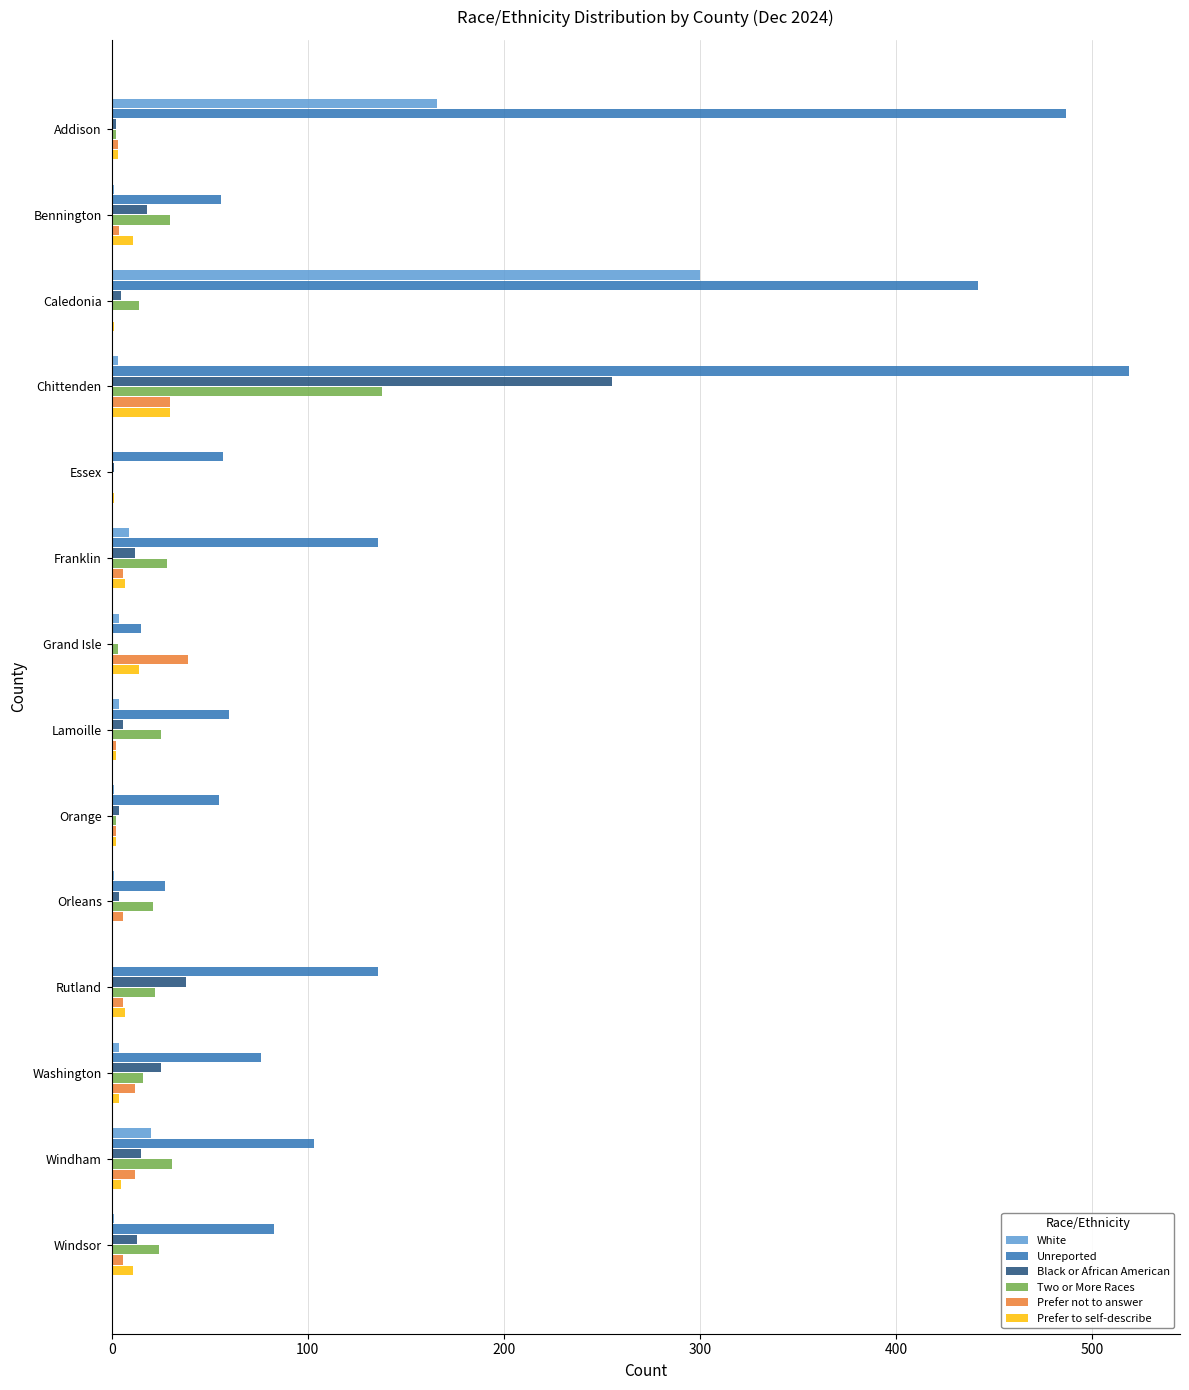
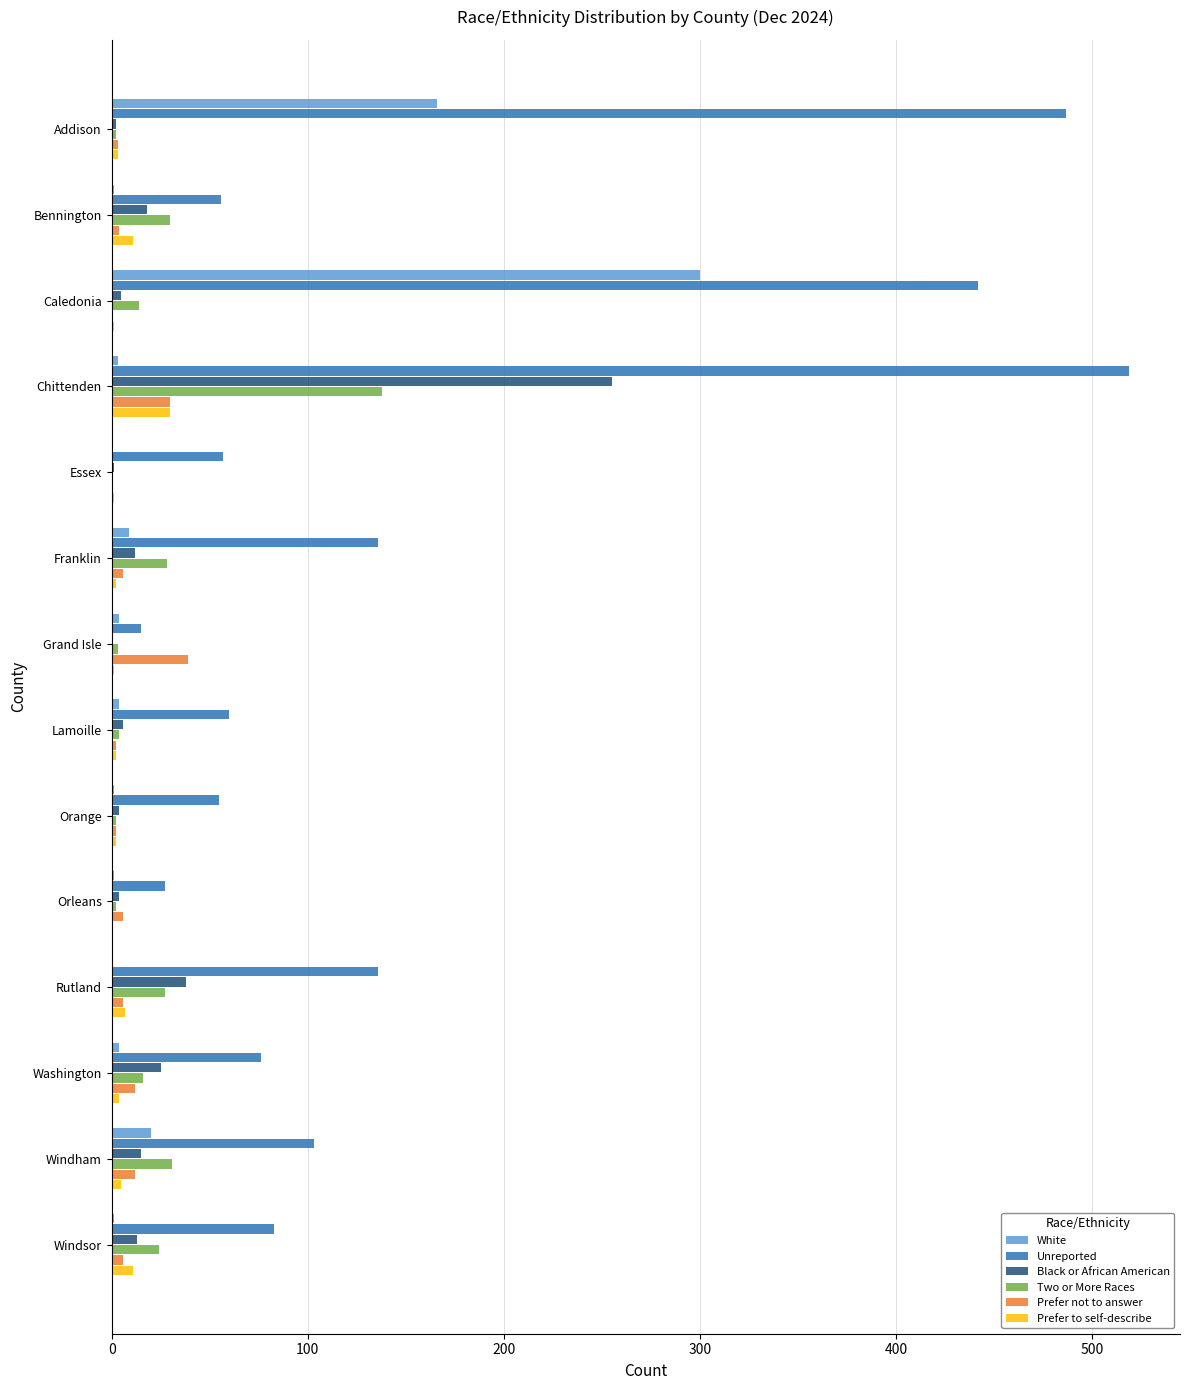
  {
    "White": {
      "Addison": 166,
      "Caledonia": 300,
      "Chittenden": 3,
      "Essex": 0,
      "Franklin": 9,
      "Grand Isle": 4,
      "Lamoille": 4,
      "Rutland": 0,
      "Washington": 4,
      "Windham": 20
    },
    "Unreported": {
      "Addison": 487,
      "Bennington": 56,
      "Caledonia": 442,
      "Chittenden": 519,
      "Essex": 57,
      "Franklin": 136,
      "Grand Isle": 15,
      "Lamoille": 60,
      "Orange": 55,
      "Orleans": 27,
      "Rutland": 136,
      "Washington": 76,
      "Windham": 103,
      "Windsor": 83
    },
    "Black or African American": {
      "Addison": 2,
      "Bennington": 18,
      "Caledonia": 5,
      "Chittenden": 255,
      "Franklin": 12,
      "Grand Isle": 0,
      "Lamoille": 6,
      "Orange": 4,
      "Orleans": 4,
      "Rutland": 38,
      "Washington": 25,
      "Windham": 15,
      "Windsor": 13
    },
    "Two or More Races": {
      "Addison": 2,
      "Bennington": 30,
      "Caledonia": 14,
      "Chittenden": 138,
      "Essex": 0,
      "Franklin": 28,
      "Grand Isle": 3,
-     "Lamoille": 25,
+     "Lamoille": 4,
      "Orange": 2,
-     "Orleans": 21,
-     "Rutland": 22,
+     "Orleans": 2,
+     "Rutland": 27,
      "Washington": 16,
      "Windham": 31,
      "Windsor": 24
    },
    "Prefer not to answer": {
      "Addison": 3,
      "Bennington": 4,
      "Caledonia": 0,
      "Chittenden": 30,
      "Essex": 0,
      "Franklin": 6,
      "Grand Isle": 39,
      "Lamoille": 2,
      "Orange": 2,
      "Orleans": 6,
      "Rutland": 6,
      "Washington": 12,
      "Windham": 12,
      "Windsor": 6
    },
    "Prefer to self-describe": {
      "Addison": 3,
      "Bennington": 11,
      "Chittenden": 30,
-     "Franklin": 7,
-     "Grand Isle": 14,
+     "Franklin": 2,
+     "Grand Isle": 1,
      "Lamoille": 2,
      "Orange": 2,
      "Orleans": 0,
      "Rutland": 7,
      "Washington": 4,
      "Windham": 5,
      "Windsor": 11
    }
  }
